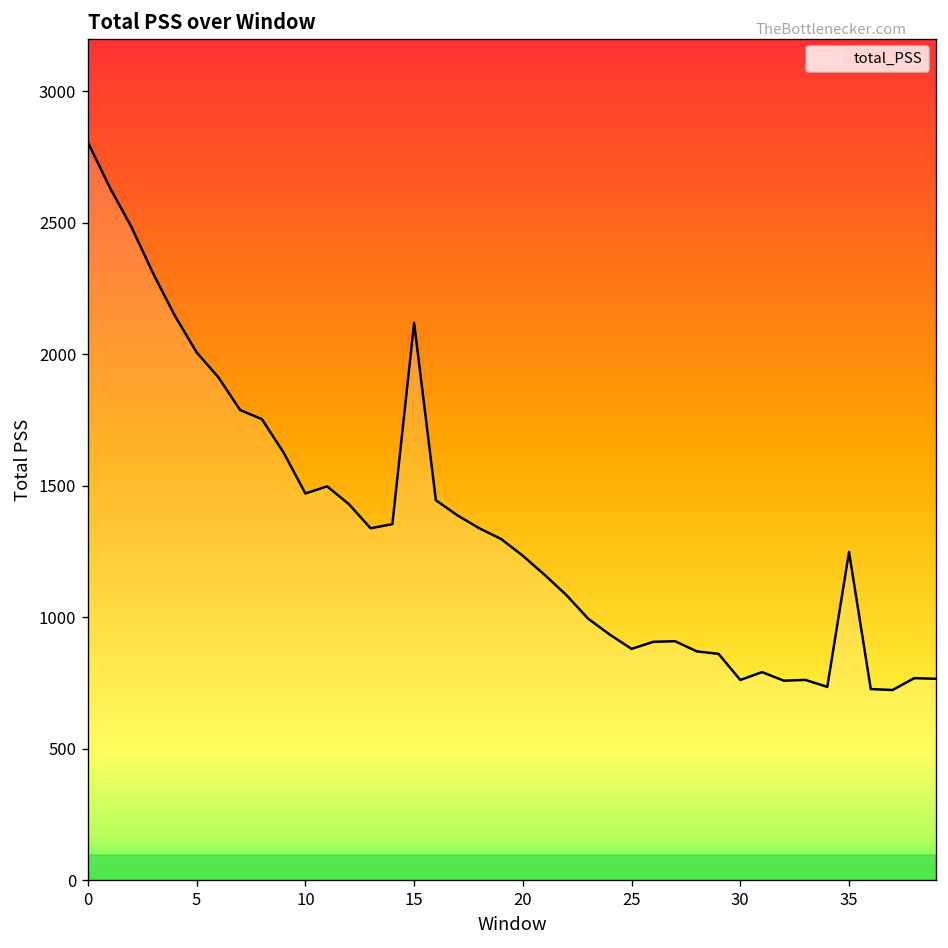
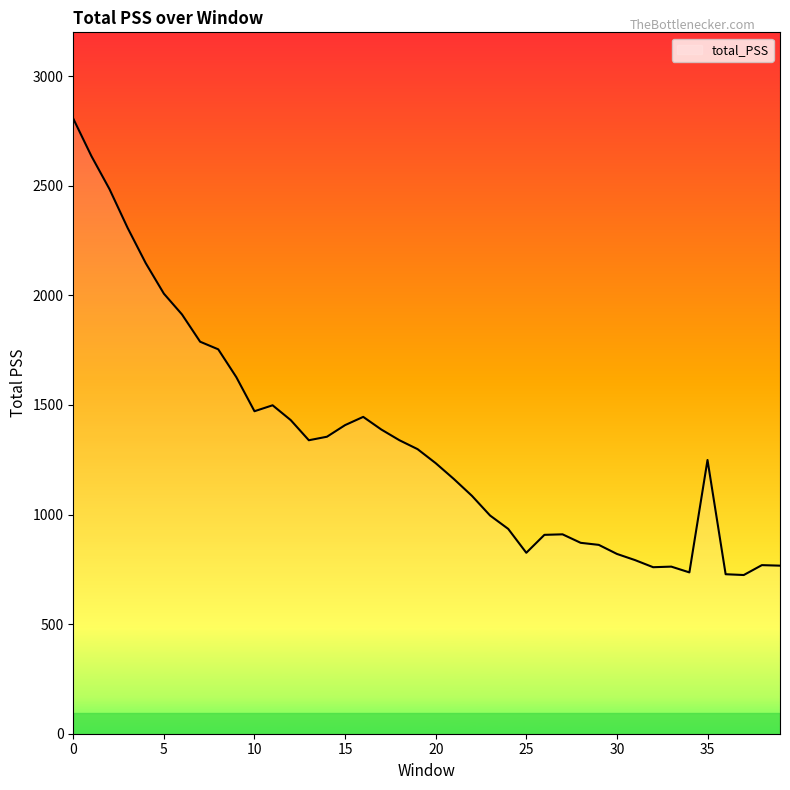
  {
    "0": 2810,
    "5": 2010,
    "10": 1470,
-   "15": 2120,
+   "15": 1410,
    "20": 1230,
-   "25": 880,
-   "30": 760,
+   "25": 830,
+   "30": 820,
    "35": 1250
  }
